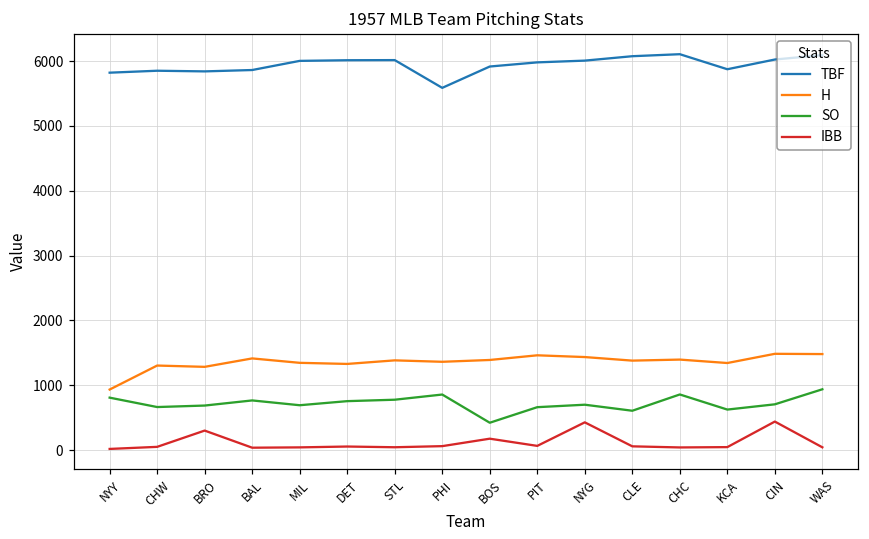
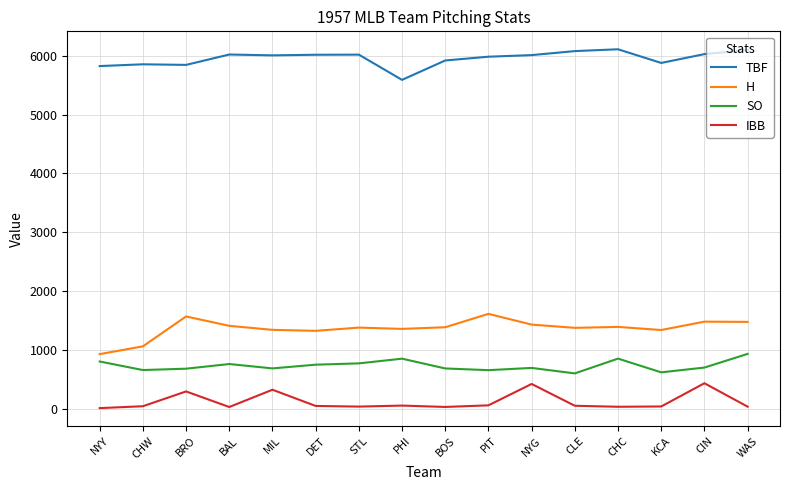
  {
    "TBF": {
      "NYY": 5800,
      "CHW": 5900,
      "BRO": 5800,
-     "BAL": 5900,
+     "BAL": 6000,
      "MIL": 6000,
      "DET": 6000,
      "STL": 6000,
      "PHI": 5600,
      "BOS": 5900,
      "PIT": 6000,
      "NYG": 6000,
      "CLE": 6100,
      "CHC": 6100,
      "KCA": 5900,
      "CIN": 6000
    },
    "H": {
      "NYY": 900,
-     "CHW": 1300,
-     "BRO": 1300,
+     "CHW": 1100,
+     "BRO": 1600,
      "BAL": 1400,
      "MIL": 1300,
      "DET": 1300,
      "STL": 1400,
      "PHI": 1400,
      "BOS": 1400,
-     "PIT": 1500,
+     "PIT": 1600,
      "NYG": 1400,
      "CLE": 1400,
      "CHC": 1400,
      "KCA": 1300,
      "CIN": 1500,
      "WAS": 1500
    },
    "SO": {
      "NYY": 800,
      "CHW": 700,
      "BRO": 700,
      "BAL": 800,
      "MIL": 700,
      "DET": 800,
      "STL": 800,
      "PHI": 900,
-     "BOS": 400,
+     "BOS": 700,
      "PIT": 700,
      "NYG": 700,
      "CLE": 600,
      "CHC": 900,
      "KCA": 600,
      "CIN": 700,
      "WAS": 900
    },
    "IBB": {
      "NYY": 0,
      "CHW": 100,
      "BRO": 300,
      "BAL": 0,
-     "MIL": 0,
+     "MIL": 300,
      "DET": 100,
      "STL": 0,
      "PHI": 100,
-     "BOS": 200,
+     "BOS": 0,
      "PIT": 100,
      "NYG": 400,
      "CLE": 100,
      "CHC": 0,
      "KCA": 0,
      "CIN": 400,
      "WAS": 0
    }
  }
